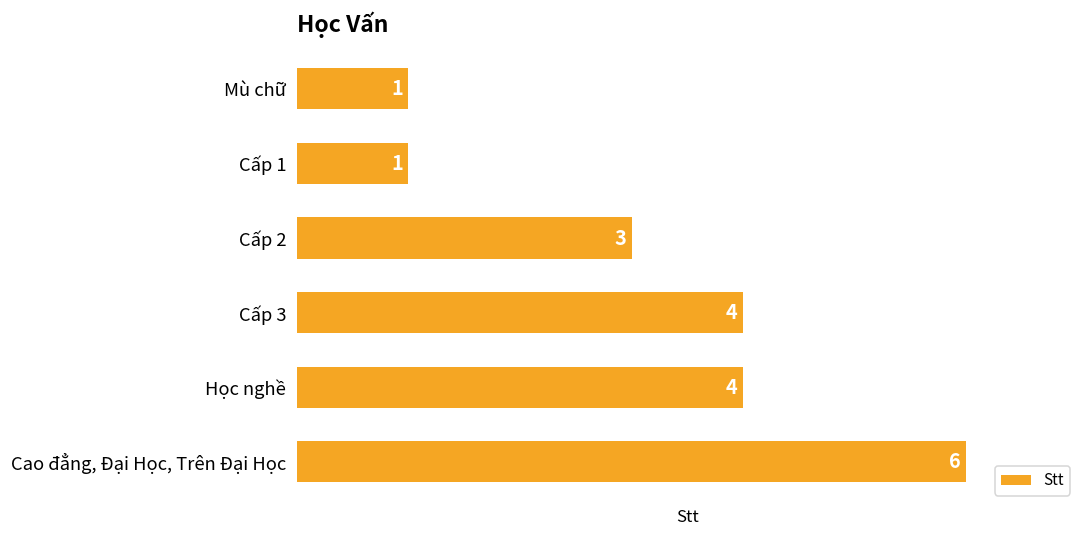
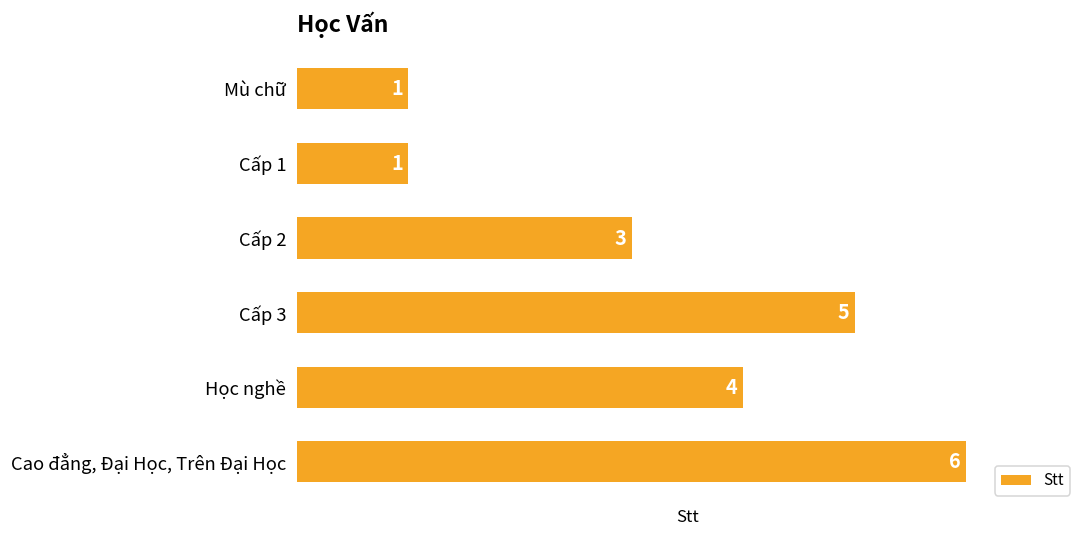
  {
    "Mù chữ": 1,
    "Cấp 1": 1,
    "Cấp 2": 3,
-   "Cấp 3": 4,
+   "Cấp 3": 5,
    "Học nghề": 4,
    "Cao đẳng, Đại Học, Trên Đại Học": 6
  }
